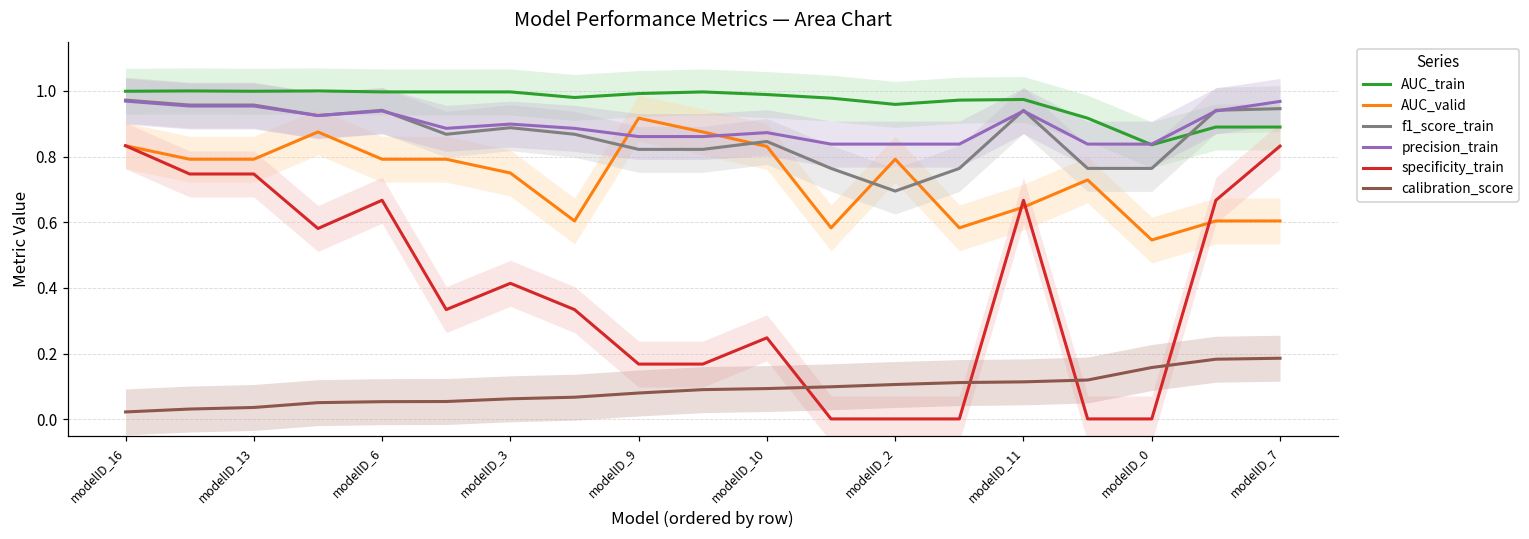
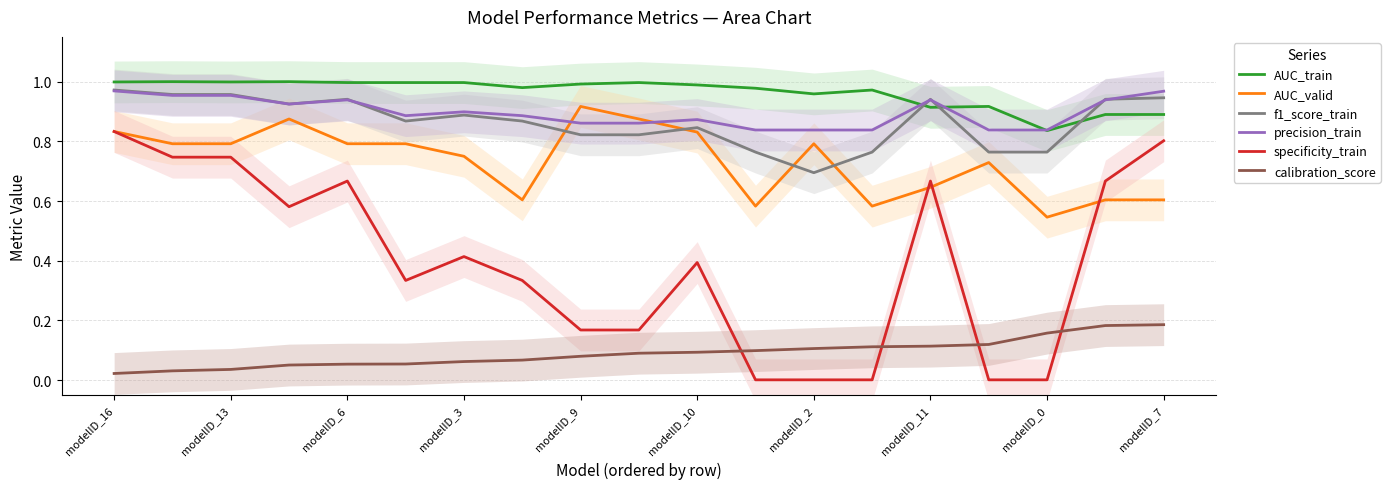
  {
    "AUC_train": {
      "modelID_16": 1.00,
      "modelID_13": 1.00,
      "modelID_6": 1.00,
      "modelID_3": 1.00,
      "modelID_10": 0.99,
      "modelID_2": 0.96,
-     "modelID_11": 0.97,
+     "modelID_11": 0.91,
      "modelID_7": 0.89
    },
    "AUC_valid": {
      "modelID_13": 0.79,
      "modelID_6": 0.79,
      "modelID_3": 0.75,
      "modelID_9": 0.92,
      "modelID_10": 0.83,
      "modelID_2": 0.79,
      "modelID_11": 0.65,
      "modelID_0": 0.55,
      "modelID_7": 0.60
    },
    "f1_score_train": {
      "modelID_3": 0.89,
      "modelID_9": 0.82,
      "modelID_10": 0.85,
      "modelID_2": 0.70,
      "modelID_0": 0.76,
      "modelID_7": 0.95
    },
    "precision_train": {
      "modelID_3": 0.90,
      "modelID_9": 0.86,
      "modelID_10": 0.87,
      "modelID_2": 0.84
    },
    "specificity_train": {
      "modelID_13": 0.75,
      "modelID_6": 0.67,
      "modelID_3": 0.41,
      "modelID_9": 0.17,
-     "modelID_10": 0.25,
+     "modelID_10": 0.39,
      "modelID_2": 0.00,
      "modelID_11": 0.67,
      "modelID_0": 0.00,
-     "modelID_7": 0.83
+     "modelID_7": 0.80
    },
    "calibration_score": {
      "modelID_16": 0.02,
      "modelID_13": 0.04,
      "modelID_6": 0.05,
      "modelID_3": 0.06,
      "modelID_9": 0.08,
      "modelID_10": 0.09,
      "modelID_2": 0.11,
      "modelID_11": 0.11,
      "modelID_0": 0.16,
      "modelID_7": 0.19
    }
  }
